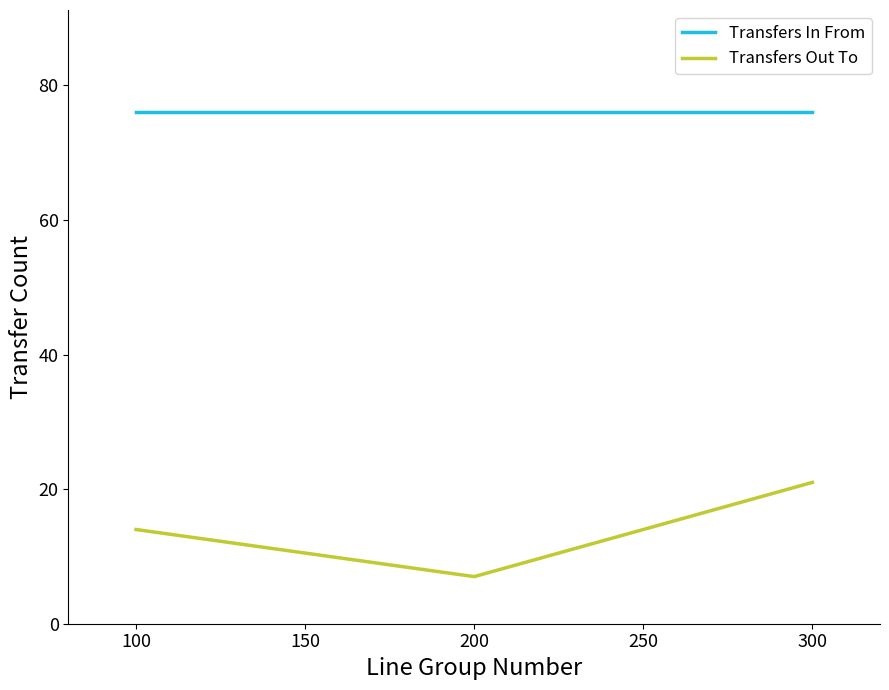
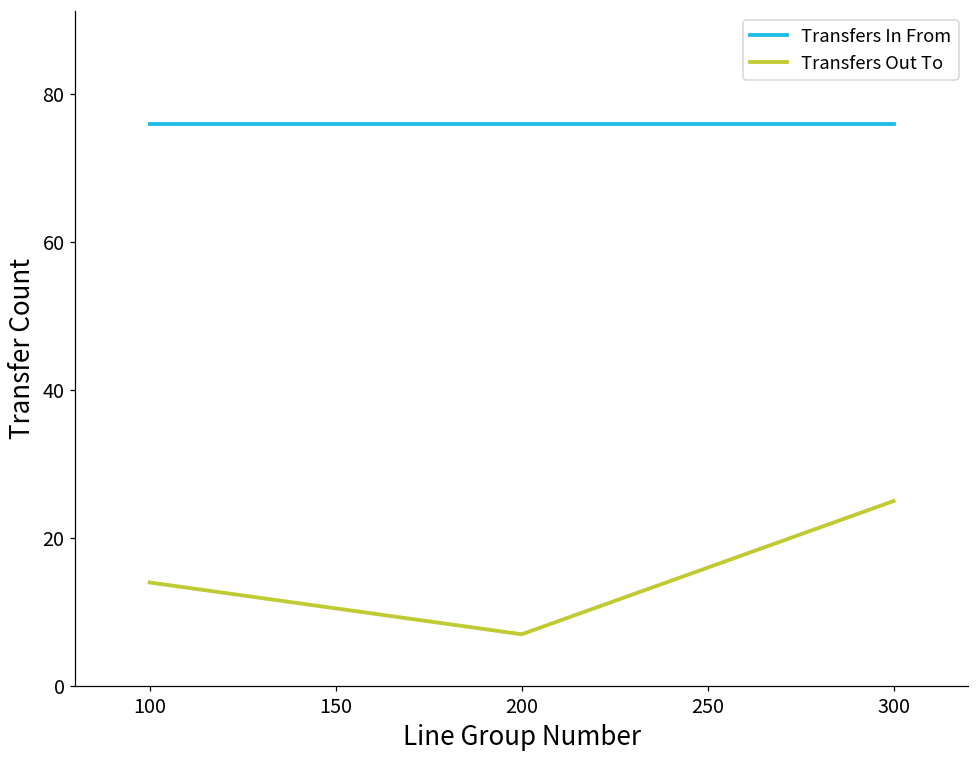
  {
    "Transfers In From": {
      "100": 76,
      "200": 76,
      "300": 76
    },
    "Transfers Out To": {
      "100": 14,
      "200": 7,
-     "300": 21
+     "300": 25
    }
  }
